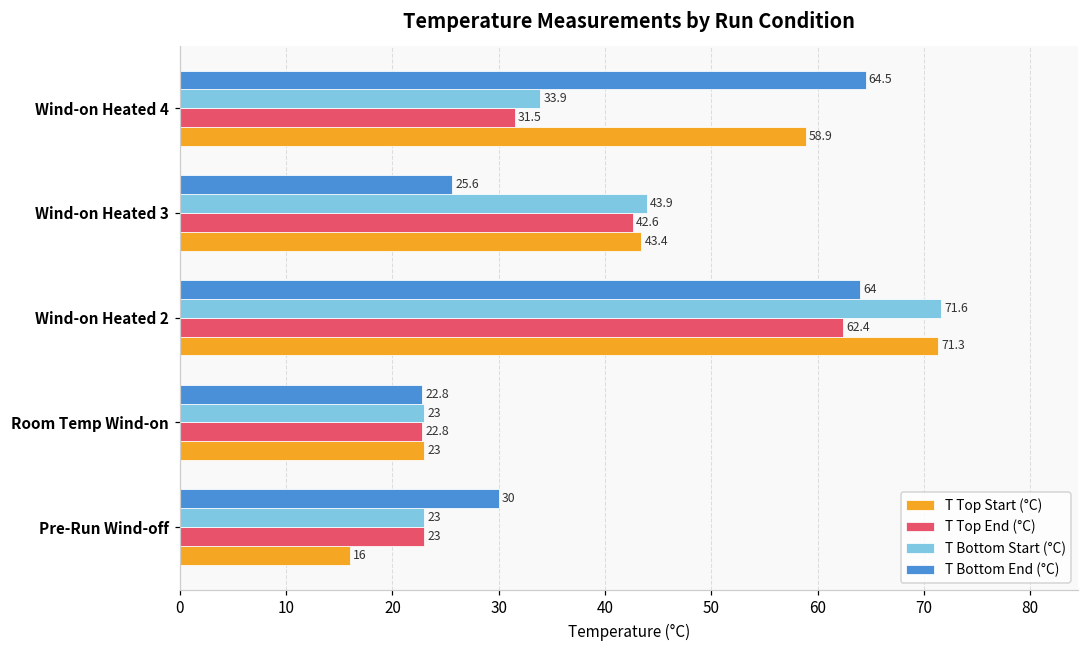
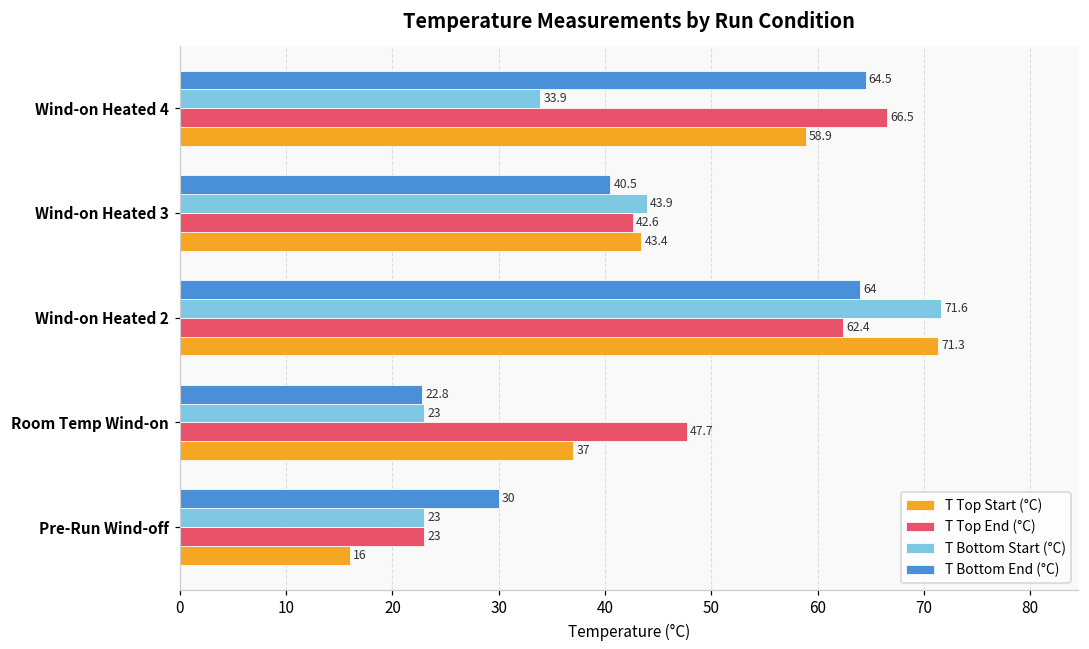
  {
    "T Top Start (°C)": {
      "Wind-on Heated 4": 58.9,
      "Wind-on Heated 3": 43.4,
      "Wind-on Heated 2": 71.3,
-     "Room Temp Wind-on": 23,
+     "Room Temp Wind-on": 37,
      "Pre-Run Wind-off": 16
    },
    "T Top End (°C)": {
-     "Wind-on Heated 4": 31.5,
+     "Wind-on Heated 4": 66.5,
      "Wind-on Heated 3": 42.6,
      "Wind-on Heated 2": 62.4,
-     "Room Temp Wind-on": 22.8,
+     "Room Temp Wind-on": 47.7,
      "Pre-Run Wind-off": 23
    },
    "T Bottom Start (°C)": {
      "Wind-on Heated 4": 33.9,
      "Wind-on Heated 3": 43.9,
      "Wind-on Heated 2": 71.6,
      "Room Temp Wind-on": 23,
      "Pre-Run Wind-off": 23
    },
    "T Bottom End (°C)": {
      "Wind-on Heated 4": 64.5,
-     "Wind-on Heated 3": 25.6,
+     "Wind-on Heated 3": 40.5,
      "Wind-on Heated 2": 64,
      "Room Temp Wind-on": 22.8,
      "Pre-Run Wind-off": 30
    }
  }
